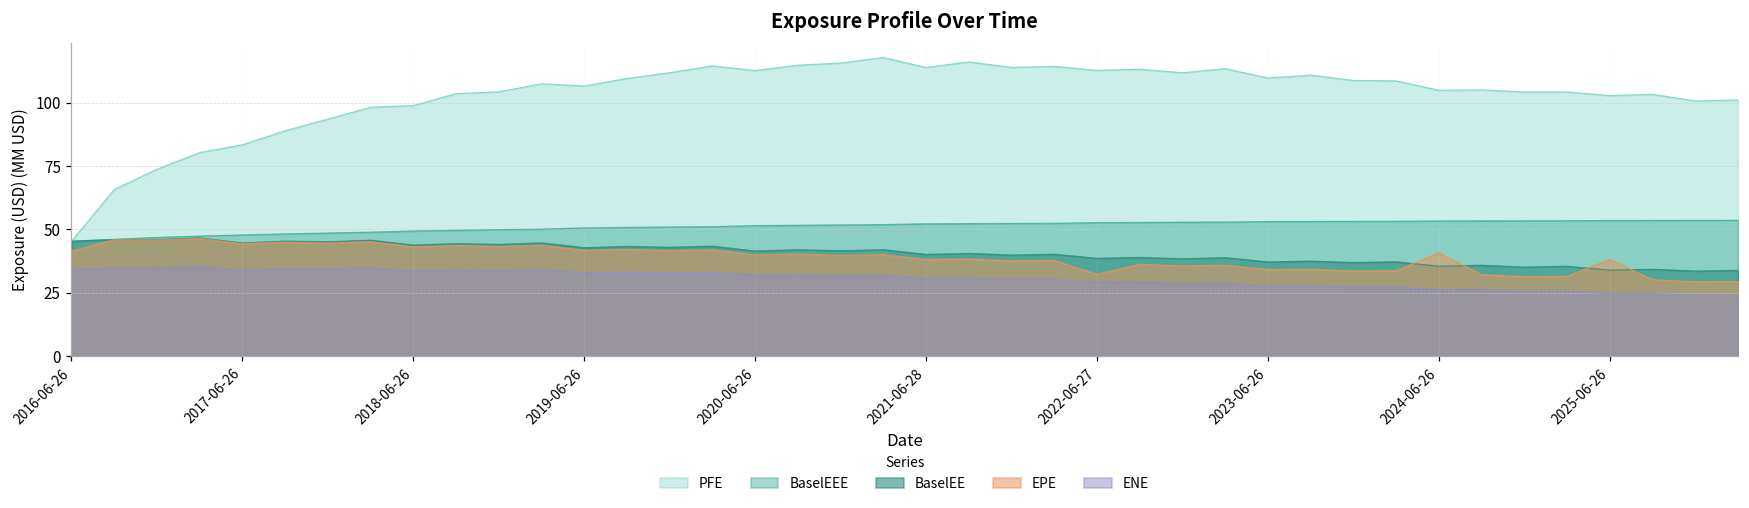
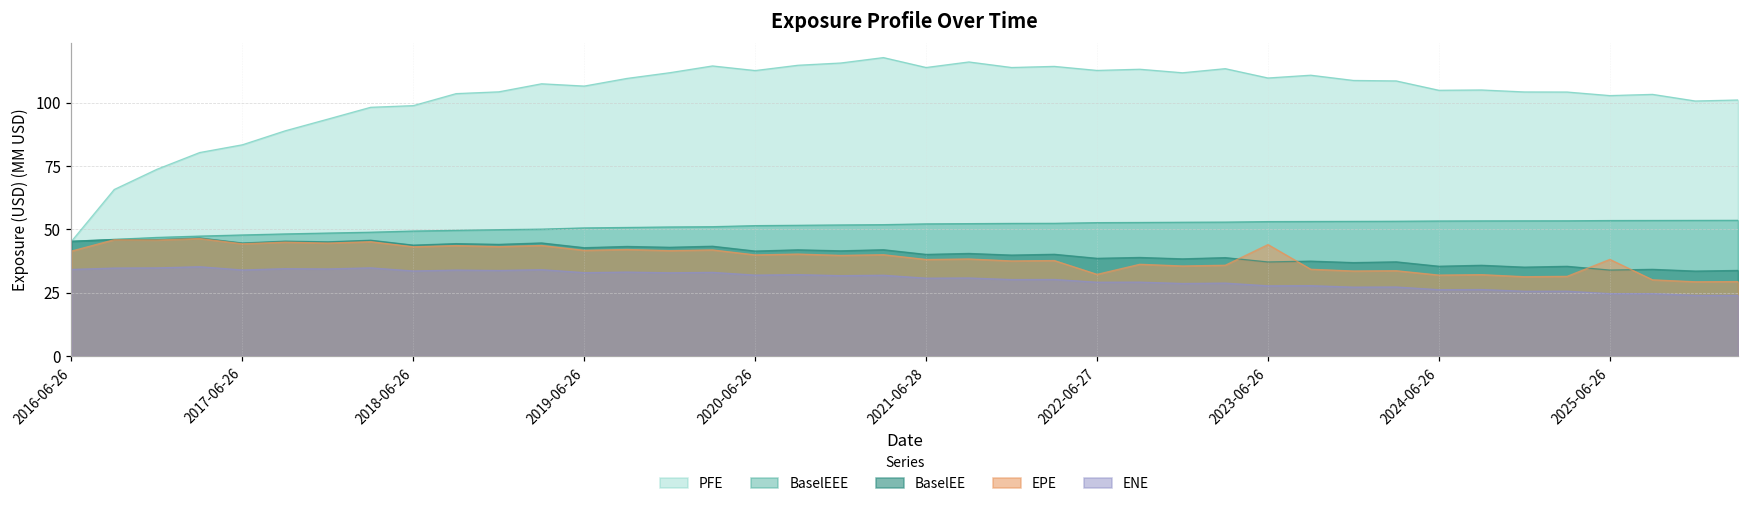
  {
    "EPE": {
      "2016-06-26": 41,
      "2020-06-26": 40,
      "2021-06-28": 38,
      "2022-06-27": 32,
-     "2023-06-26": 34,
-     "2024-06-26": 41,
+     "2023-06-26": 44,
+     "2024-06-26": 32,
      "2025-06-26": 38
    }
  }
